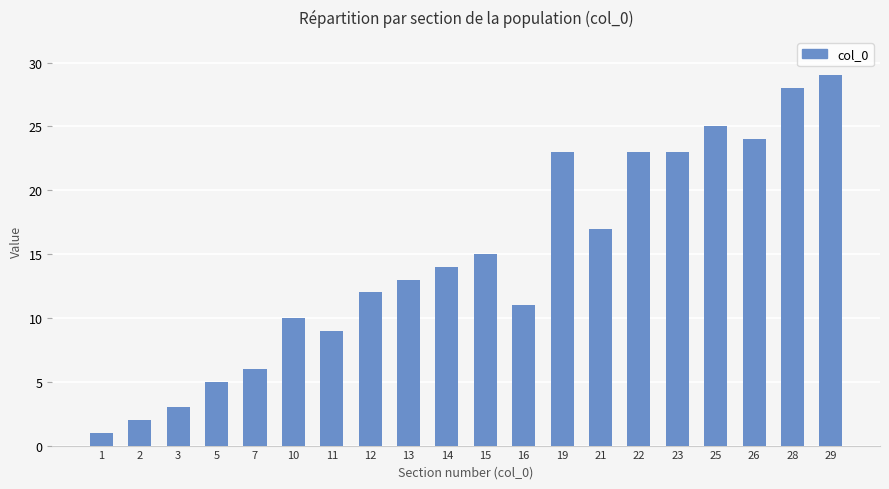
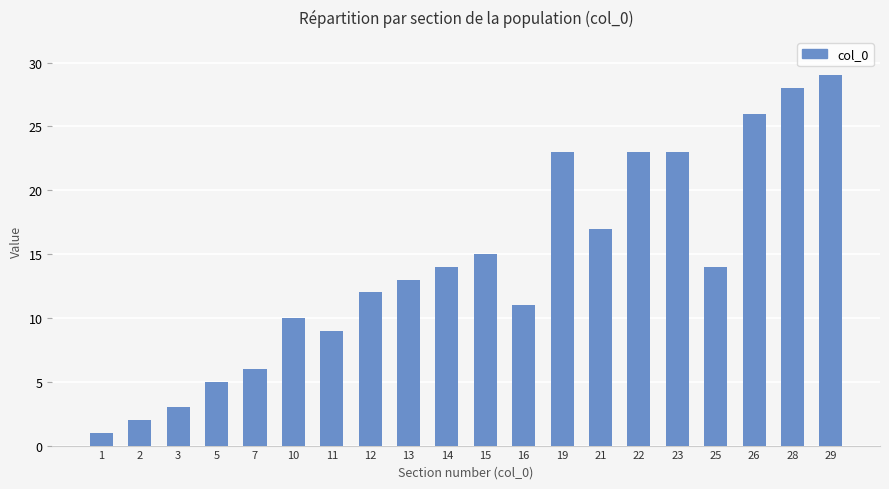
  {
    "1": 1,
    "2": 2,
    "3": 3,
    "5": 5,
    "7": 6,
    "10": 10,
    "11": 9,
    "12": 12,
    "13": 13,
    "14": 14,
    "15": 15,
    "16": 11,
    "19": 23,
    "21": 17,
    "22": 23,
    "23": 23,
-   "25": 25,
-   "26": 24,
+   "25": 14,
+   "26": 26,
    "28": 28,
    "29": 29
  }
